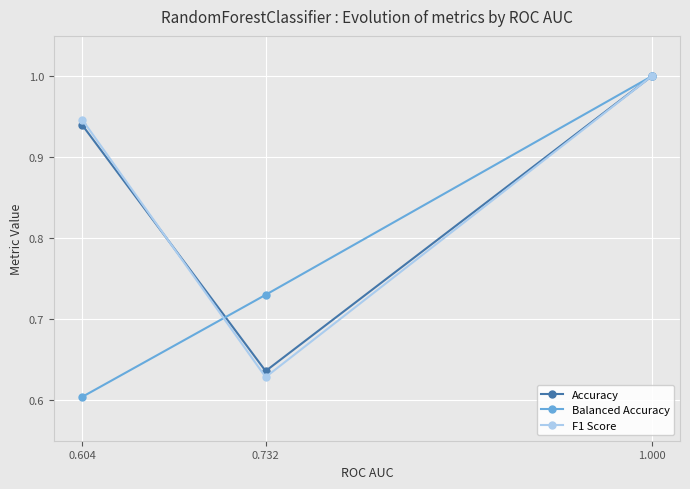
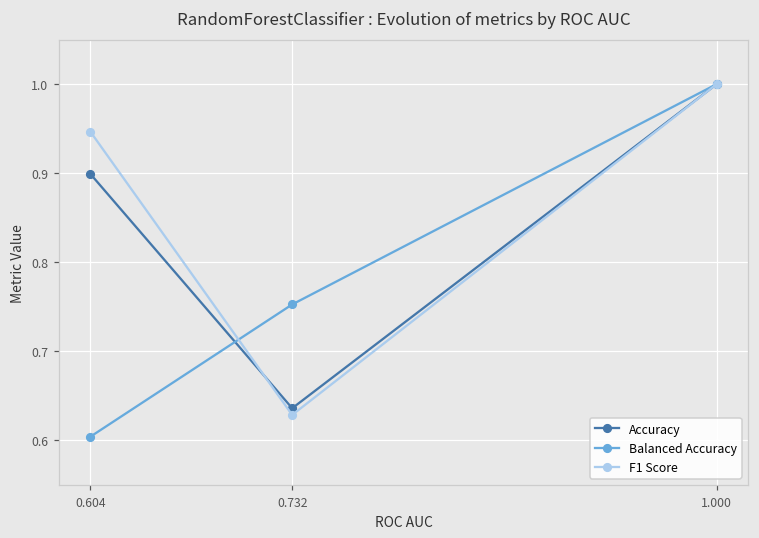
  {
    "Accuracy": {
-     "0.604": 0.94,
+     "0.604": 0.90,
      "0.732": 0.64
    },
    "Balanced Accuracy": {
      "0.604": 0.60,
-     "0.732": 0.73
+     "0.732": 0.75
    },
    "F1 Score": {
      "0.604": 0.95,
      "0.732": 0.63
    }
  }
